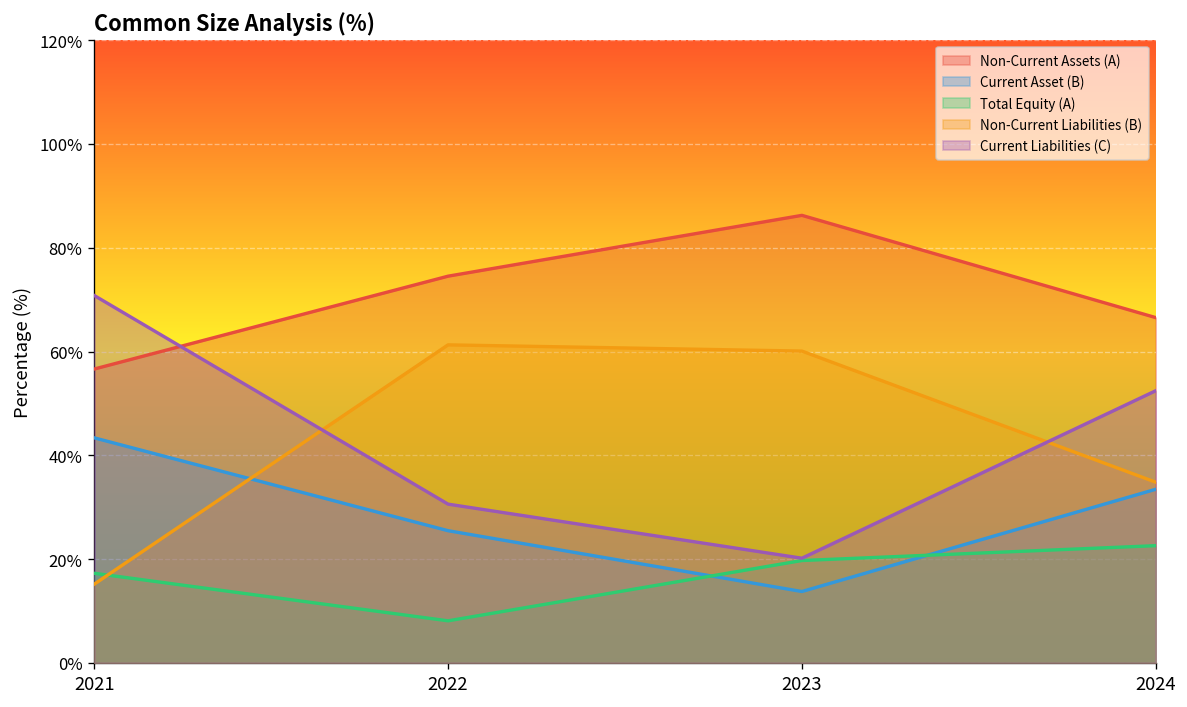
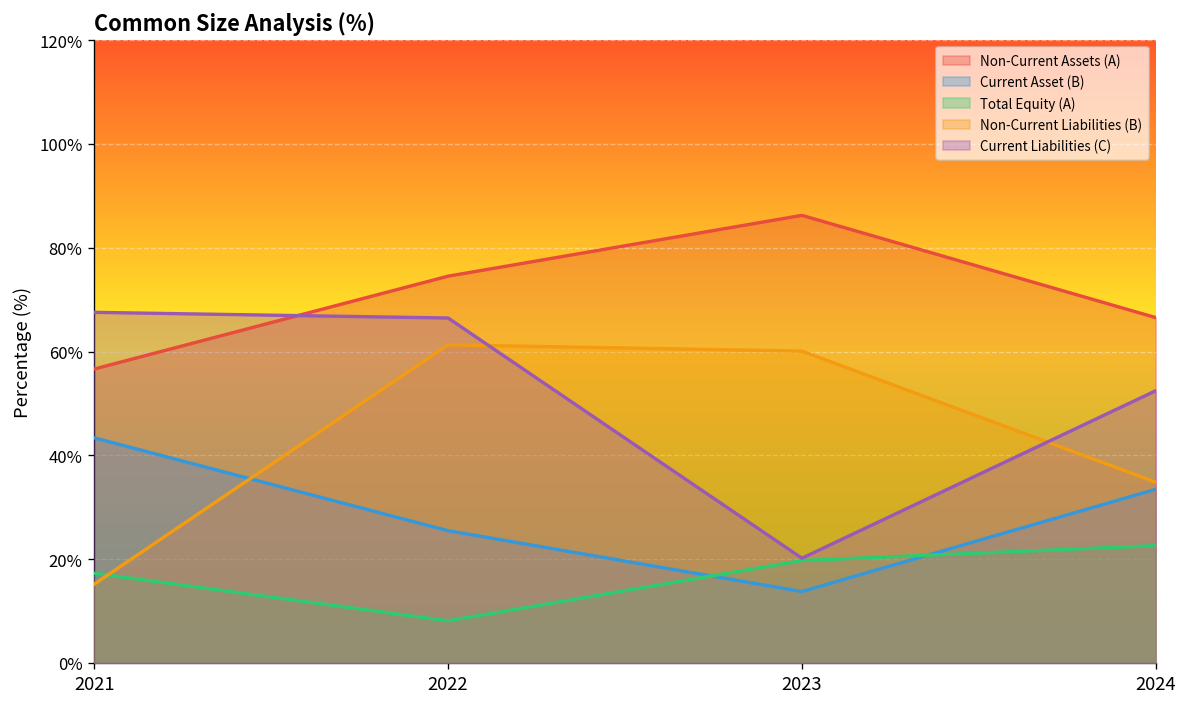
  {
    "Current Asset (B)": {
      "2021": "43%",
      "2022": "25%",
      "2023": "14%",
      "2024": "33%"
    },
    "Total Equity (A)": {
      "2021": "17%",
      "2022": "8%",
      "2024": "23%"
    },
    "Current Liabilities (C)": {
-     "2021": "71%",
-     "2022": "31%",
+     "2021": "68%",
+     "2022": "66%",
      "2024": "52%"
    }
  }
